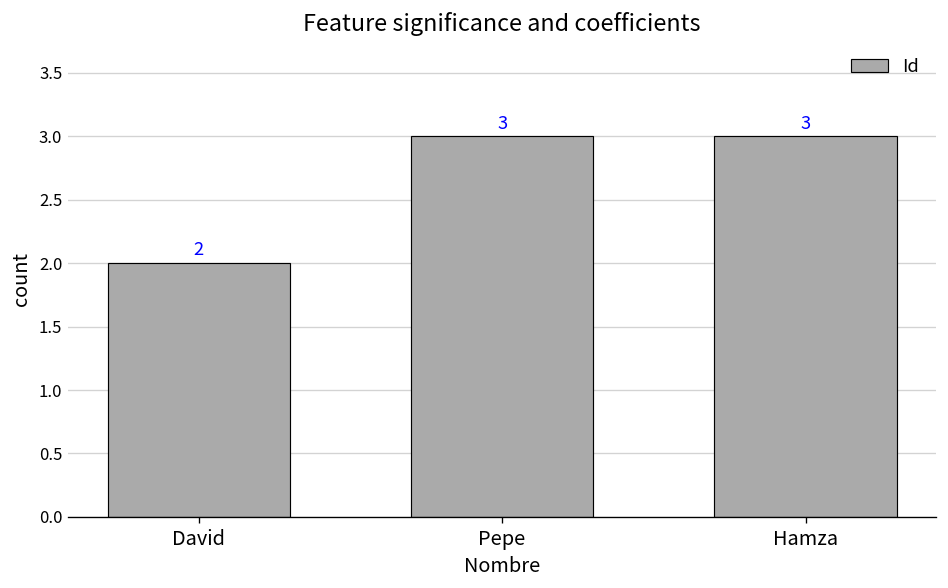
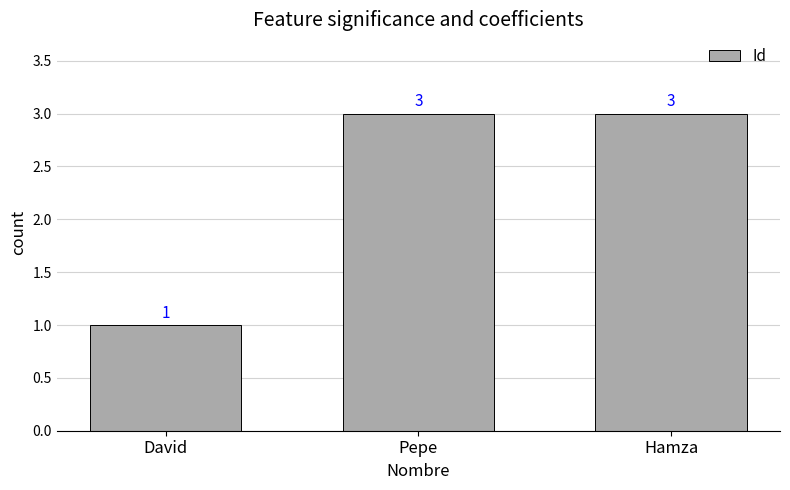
  {
-   "David": 2,
+   "David": 1,
    "Pepe": 3,
    "Hamza": 3
  }
